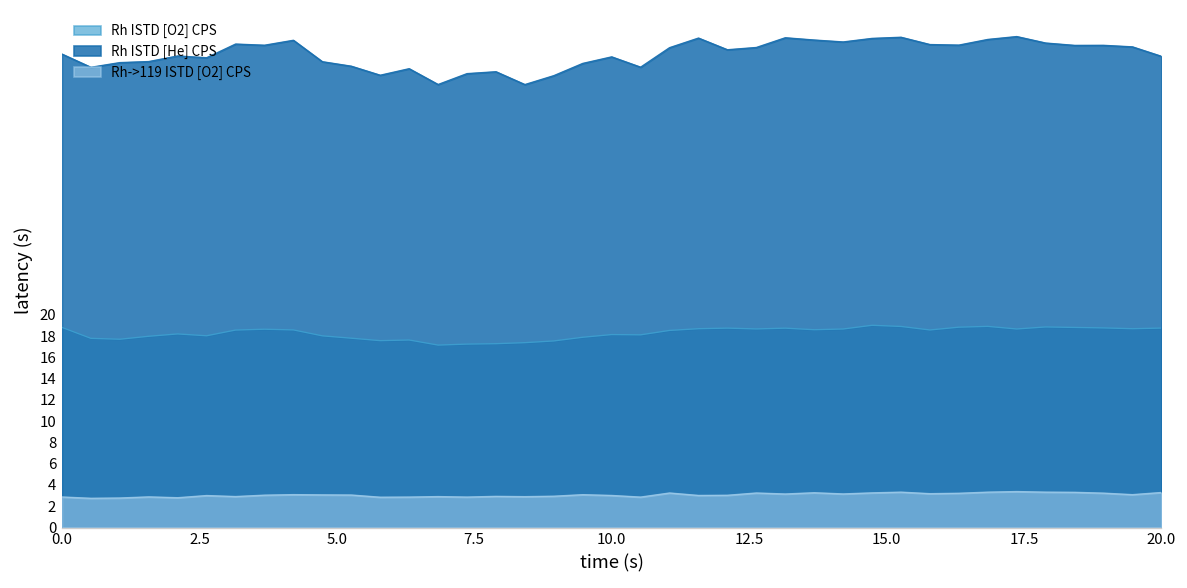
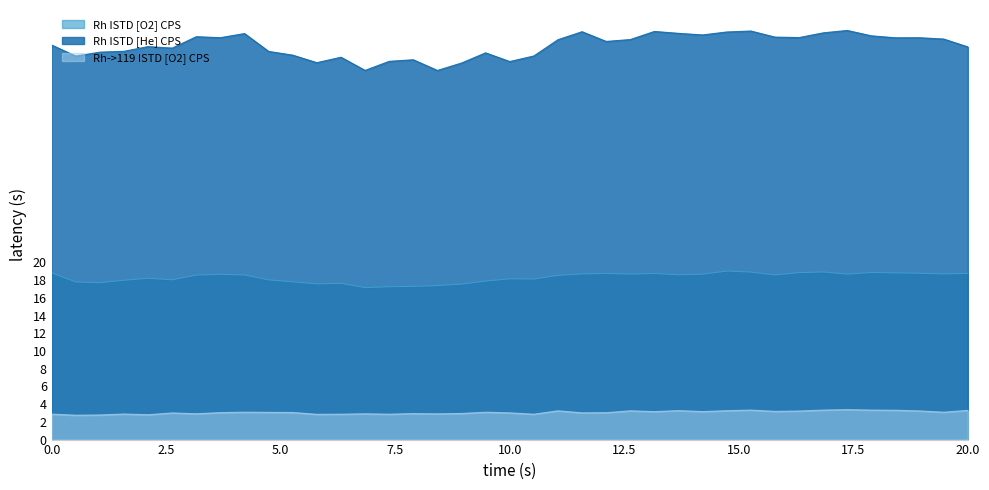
  {
    "Rh ISTD [O2] CPS": {
      "0.0": 19,
      "10.0": 18,
      "20.0": 19
    },
    "Rh ISTD [He] CPS": {
      "0.0": 45,
-     "10.0": 44,
+     "10.0": 43,
      "20.0": 44
    },
    "Rh->119 ISTD [O2] CPS": {
      "0.0": 3,
      "10.0": 3,
      "20.0": 3
    }
  }
